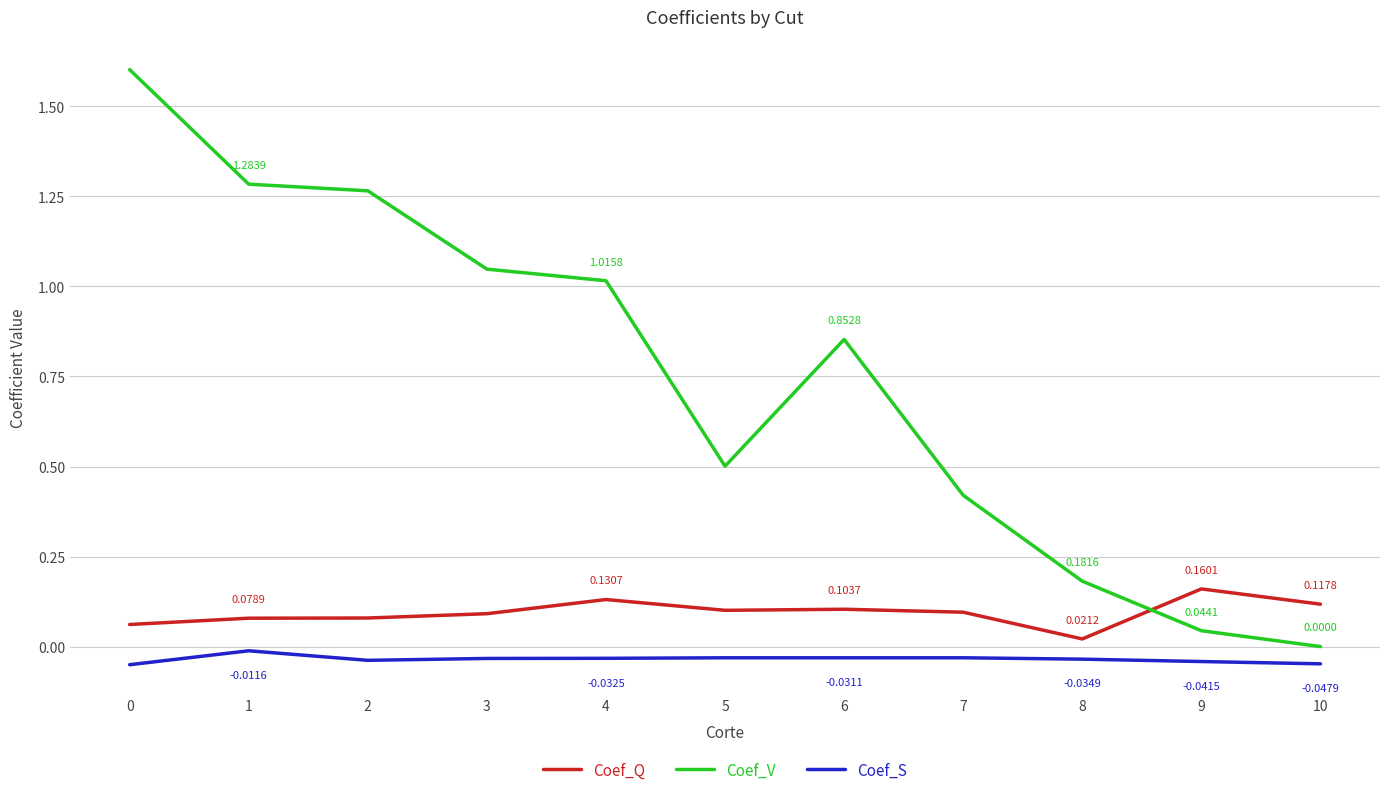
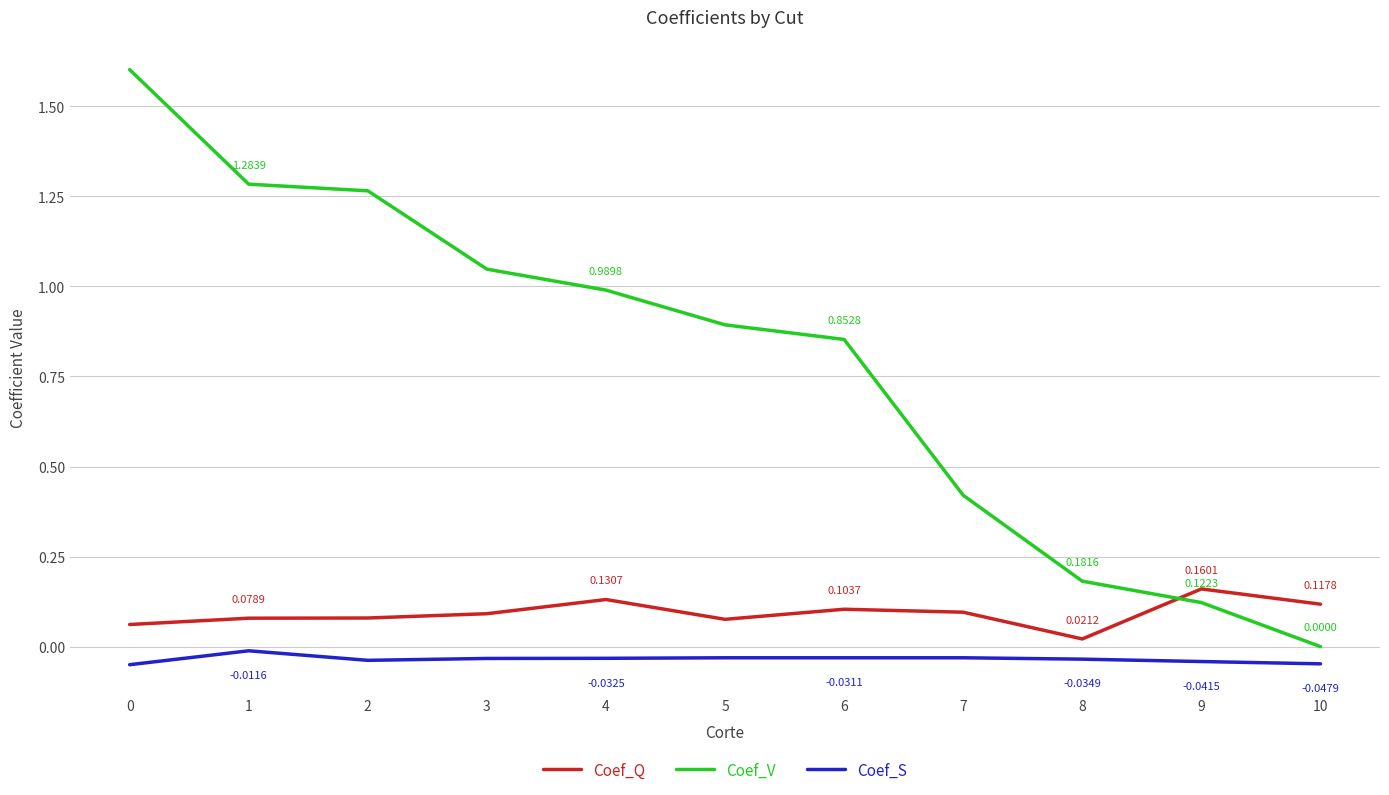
  {
    "Coef_Q": {
      "0": 0.06,
      "2": 0.08,
      "3": 0.09,
-     "5": 0.10,
+     "5": 0.08,
      "7": 0.10
    },
    "Coef_V": {
      "1": 1.2839,
-     "4": 1.0158,
-     "5": 0.50,
+     "4": 0.9898,
+     "5": 0.89,
      "6": 0.8528,
      "8": 0.1816,
-     "9": 0.0441,
+     "9": 0.1223,
      "10": 0.0000
    },
    "Coef_S": {
      "1": -0.0116,
      "4": -0.0325,
      "6": -0.0311,
      "8": -0.0349,
      "9": -0.0415,
      "10": -0.0479
    }
  }
